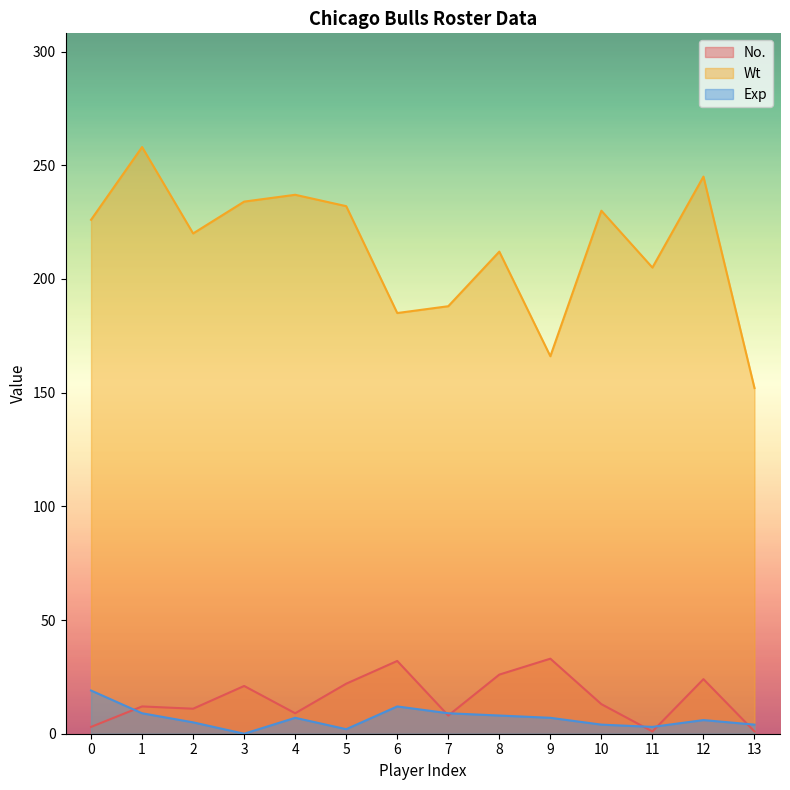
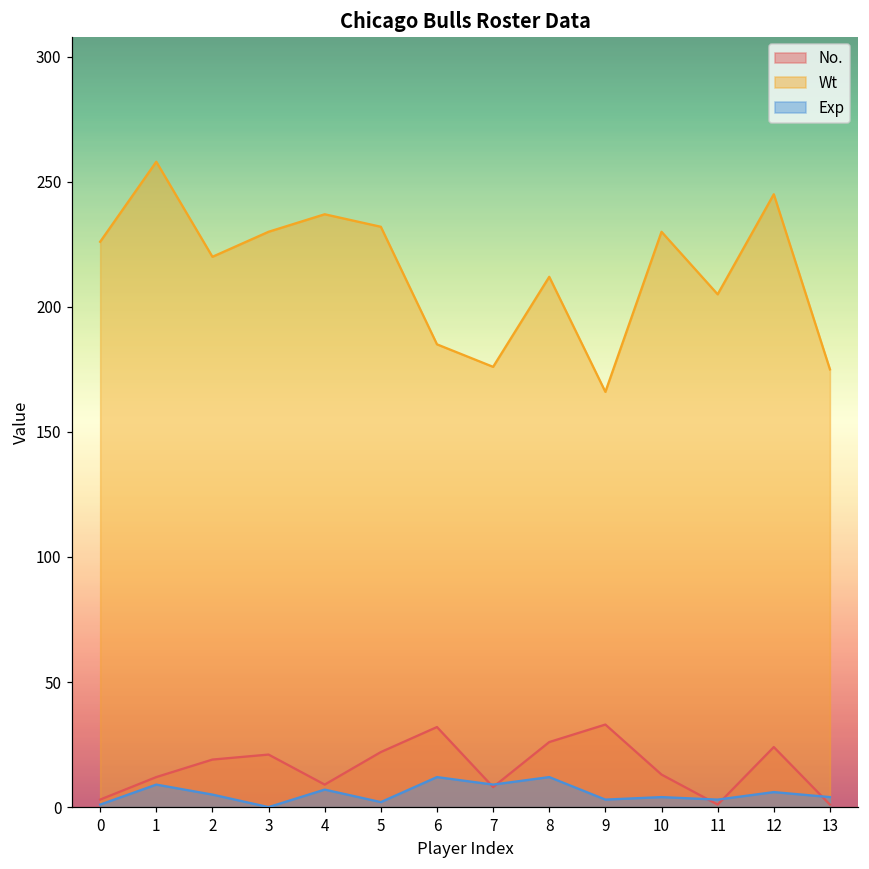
  {
    "No.": {
      "0": 3,
      "1": 12,
-     "2": 11,
+     "2": 19,
      "3": 21,
      "4": 9,
      "5": 22,
      "6": 32,
      "8": 26,
      "9": 33,
      "10": 13,
      "11": 1,
      "12": 24,
      "13": 1
    },
    "Wt": {
      "0": 226,
      "1": 258,
      "2": 220,
-     "3": 234,
+     "3": 230,
      "4": 237,
      "5": 232,
      "6": 185,
-     "7": 188,
+     "7": 176,
      "8": 212,
      "9": 166,
      "10": 230,
      "11": 205,
      "12": 245,
-     "13": 152
+     "13": 175
    },
    "Exp": {
-     "0": 19,
+     "0": 1,
      "1": 9,
      "2": 5,
      "3": 0,
      "4": 7,
      "5": 2,
      "6": 12,
-     "8": 8,
-     "9": 7,
+     "8": 12,
+     "9": 3,
      "10": 4,
      "11": 3,
      "12": 6,
      "13": 4
    }
  }
